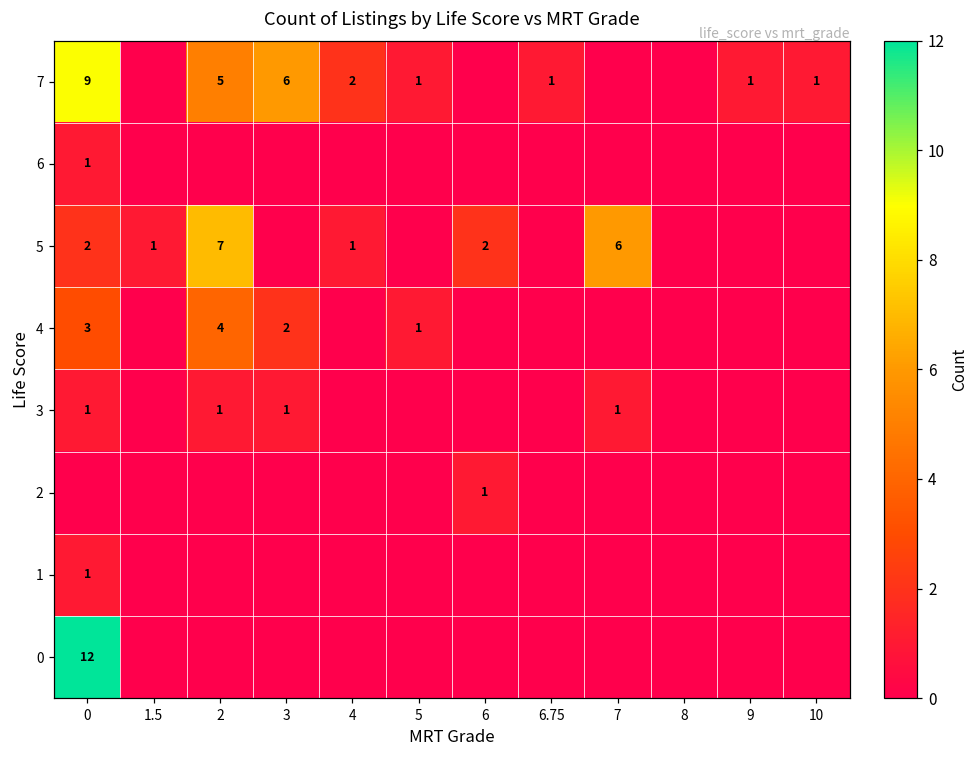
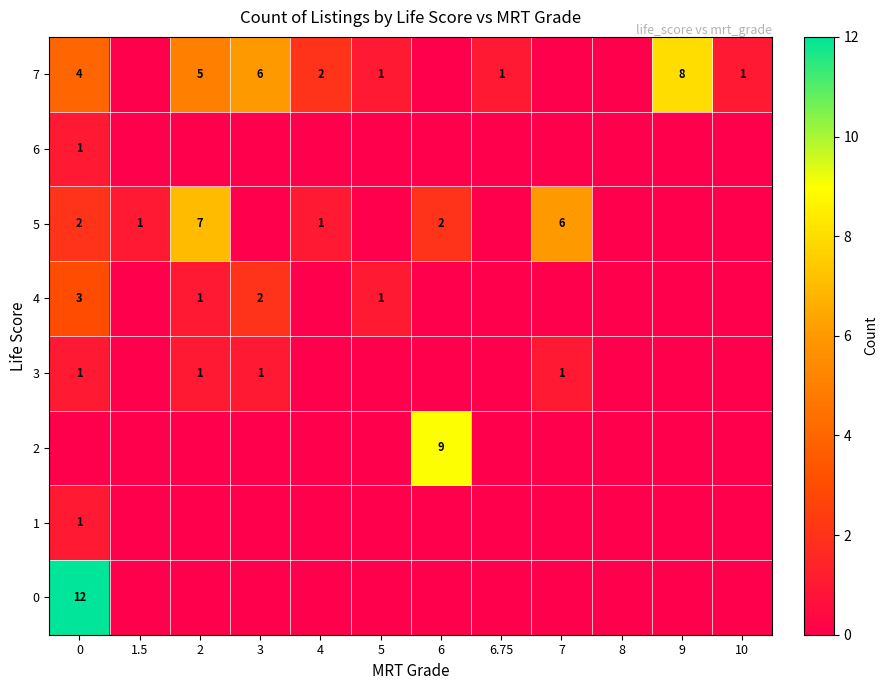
  {
    "7": {
-     "0": 9,
+     "0": 4,
      "2": 5,
      "3": 6,
      "4": 2,
      "5": 1,
      "6.75": 1,
-     "9": 1,
+     "9": 8,
      "10": 1
    },
    "6": {
      "0": 1
    },
    "5": {
      "0": 2,
      "1.5": 1,
      "2": 7,
      "4": 1,
      "6": 2,
      "7": 6
    },
    "4": {
      "0": 3,
-     "2": 4,
+     "2": 1,
      "3": 2,
      "5": 1
    },
    "3": {
      "0": 1,
      "2": 1,
      "3": 1,
      "7": 1
    },
    "2": {
-     "6": 1
+     "6": 9
    },
    "1": {
      "0": 1
    },
    "0": {
      "0": 12
    }
  }
